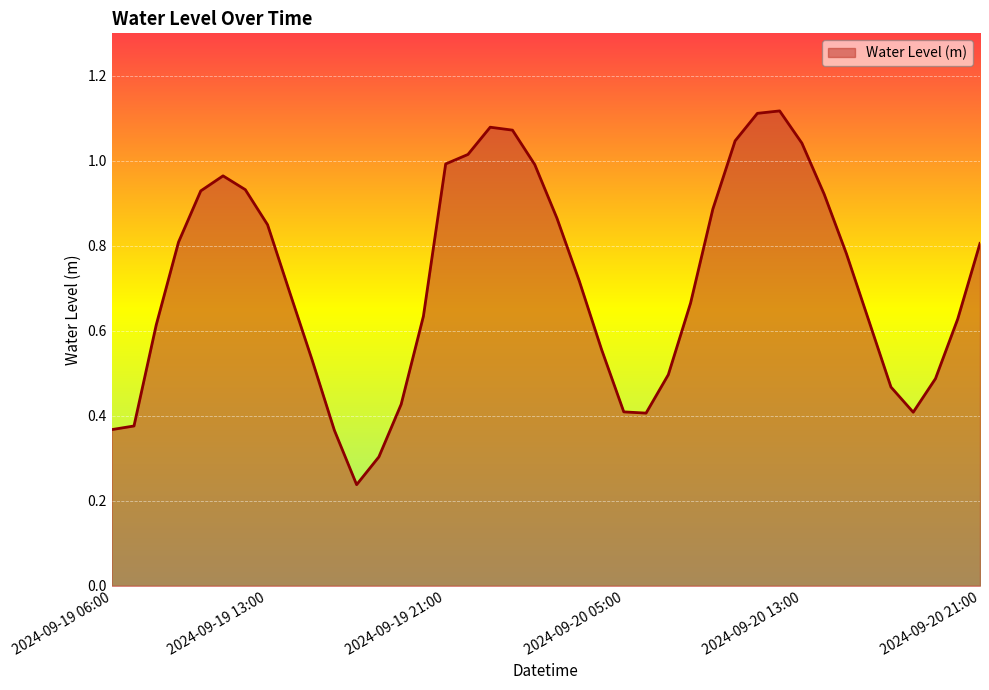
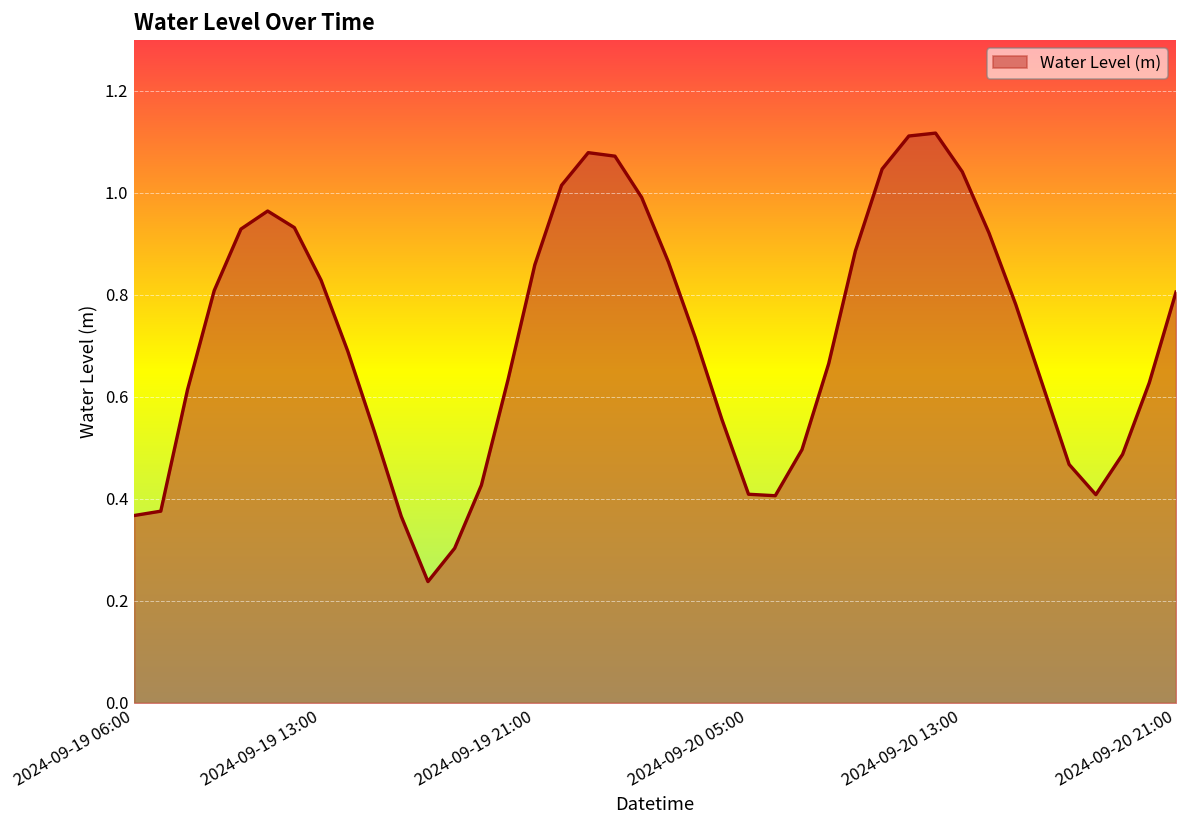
  {
    "2024-09-19 06:00": 0.37,
-   "2024-09-19 13:00": 0.85,
-   "2024-09-19 21:00": 0.99,
+   "2024-09-19 13:00": 0.83,
+   "2024-09-19 21:00": 0.86,
    "2024-09-20 05:00": 0.41,
    "2024-09-20 13:00": 1.04,
    "2024-09-20 21:00": 0.81
  }
